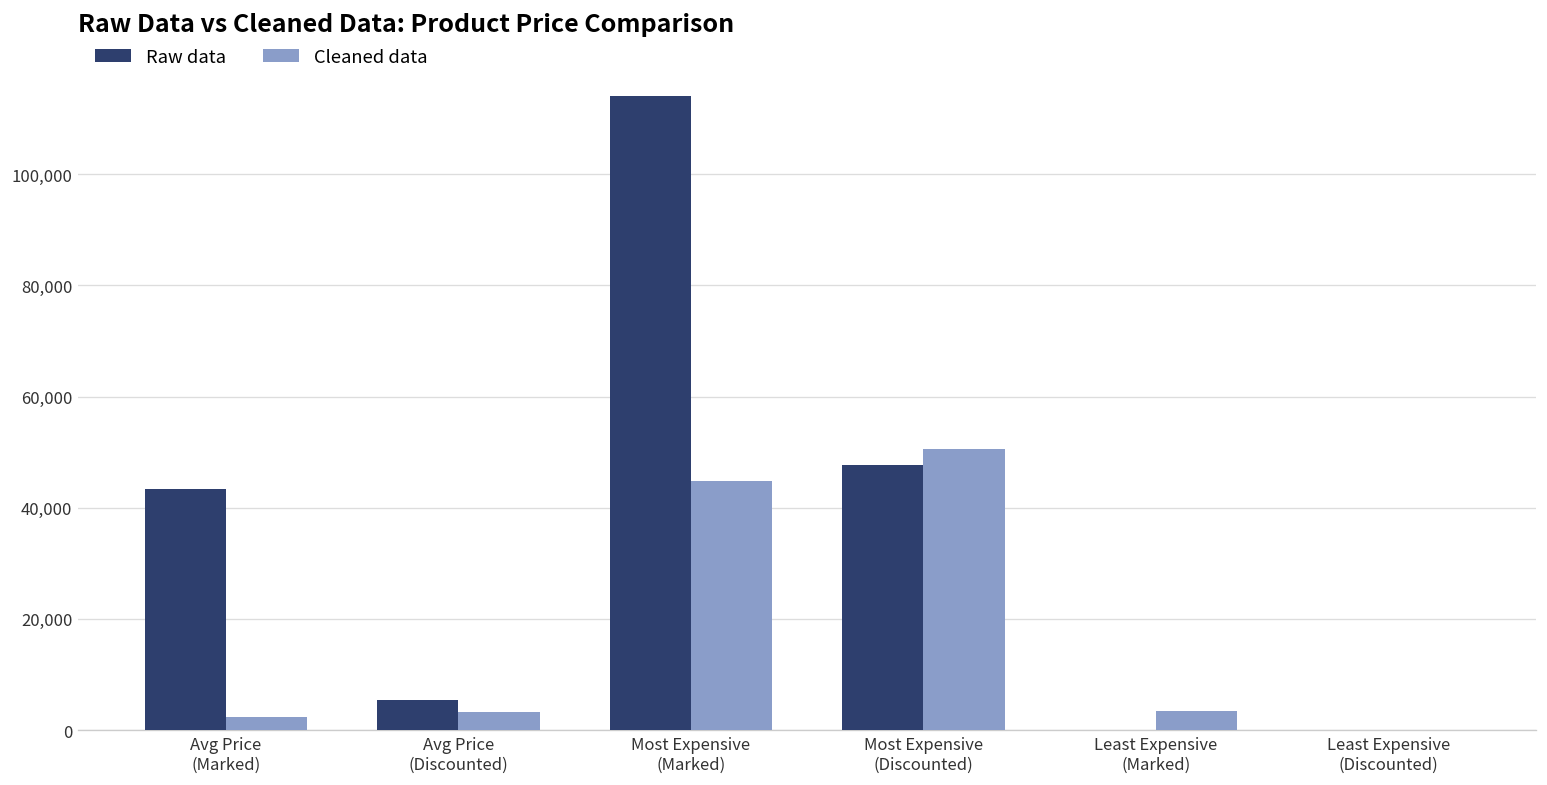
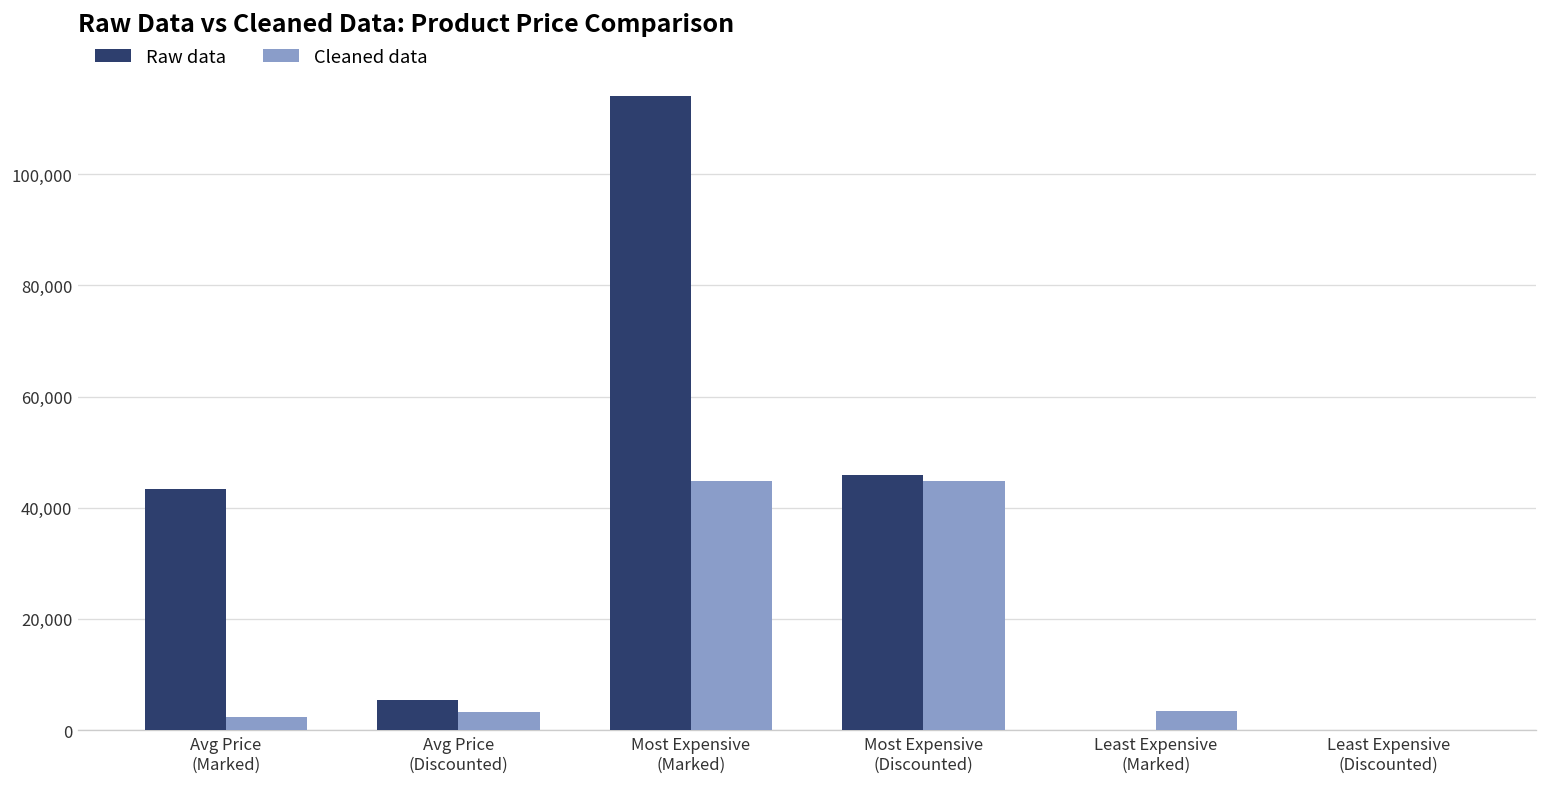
  {
    "Raw data": {
      "Avg Price (Marked)": "43,000",
      "Avg Price (Discounted)": "5,000",
      "Most Expensive (Marked)": "114,000",
-     "Most Expensive (Discounted)": "48,000"
+     "Most Expensive (Discounted)": "46,000"
    },
    "Cleaned data": {
      "Avg Price (Marked)": "2,000",
      "Avg Price (Discounted)": "3,000",
      "Most Expensive (Marked)": "45,000",
-     "Most Expensive (Discounted)": "51,000",
+     "Most Expensive (Discounted)": "45,000",
      "Least Expensive (Marked)": "4,000"
    }
  }
